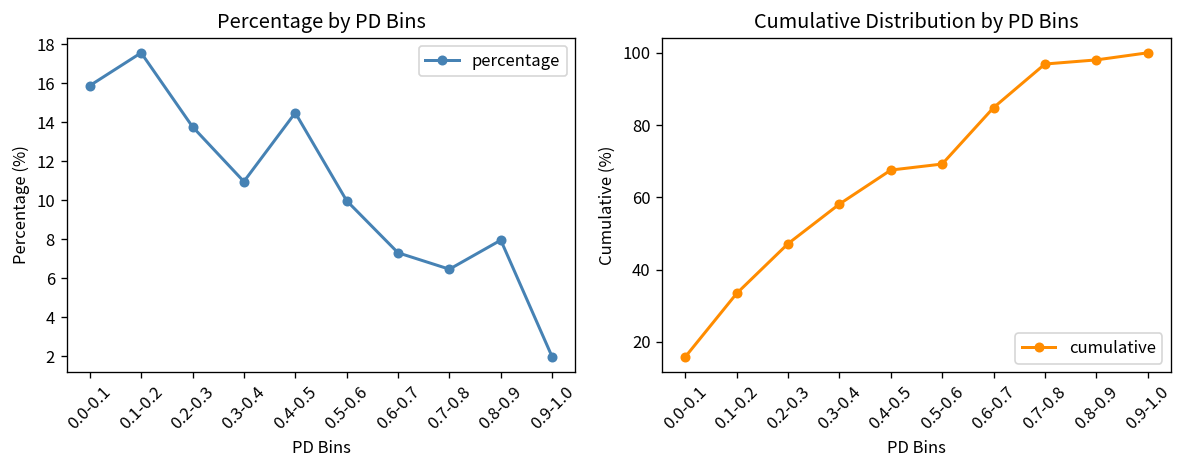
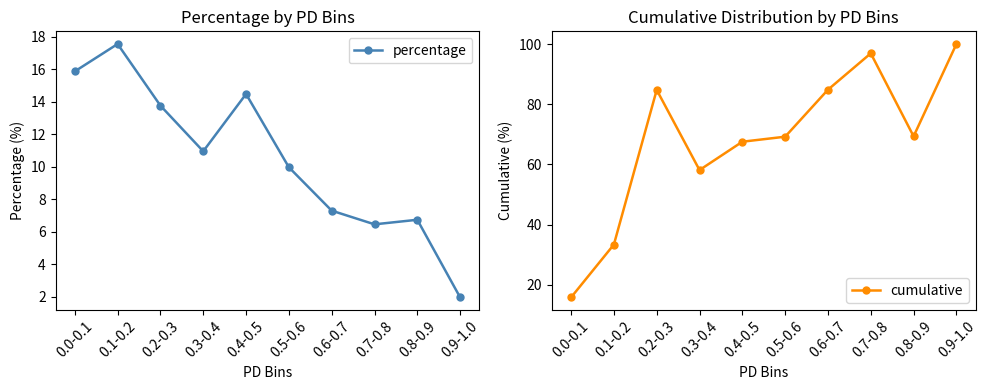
  {
    "Percentage by PD Bins": {
      "0.0-0.1": 15.9,
      "0.1-0.2": 17.6,
      "0.2-0.3": 13.8,
      "0.3-0.4": 11.0,
      "0.4-0.5": 14.5,
      "0.5-0.6": 10.0,
      "0.6-0.7": 7.3,
      "0.7-0.8": 6.5,
-     "0.8-0.9": 8.0,
+     "0.8-0.9": 6.7,
      "0.9-1.0": 2.0
    },
    "Cumulative Distribution by PD Bins": {
      "0.0-0.1": 16,
      "0.1-0.2": 33,
-     "0.2-0.3": 47,
+     "0.2-0.3": 85,
      "0.3-0.4": 58,
      "0.4-0.5": 68,
      "0.5-0.6": 69,
      "0.6-0.7": 85,
      "0.7-0.8": 97,
-     "0.8-0.9": 98,
+     "0.8-0.9": 69,
      "0.9-1.0": 100
    }
  }
